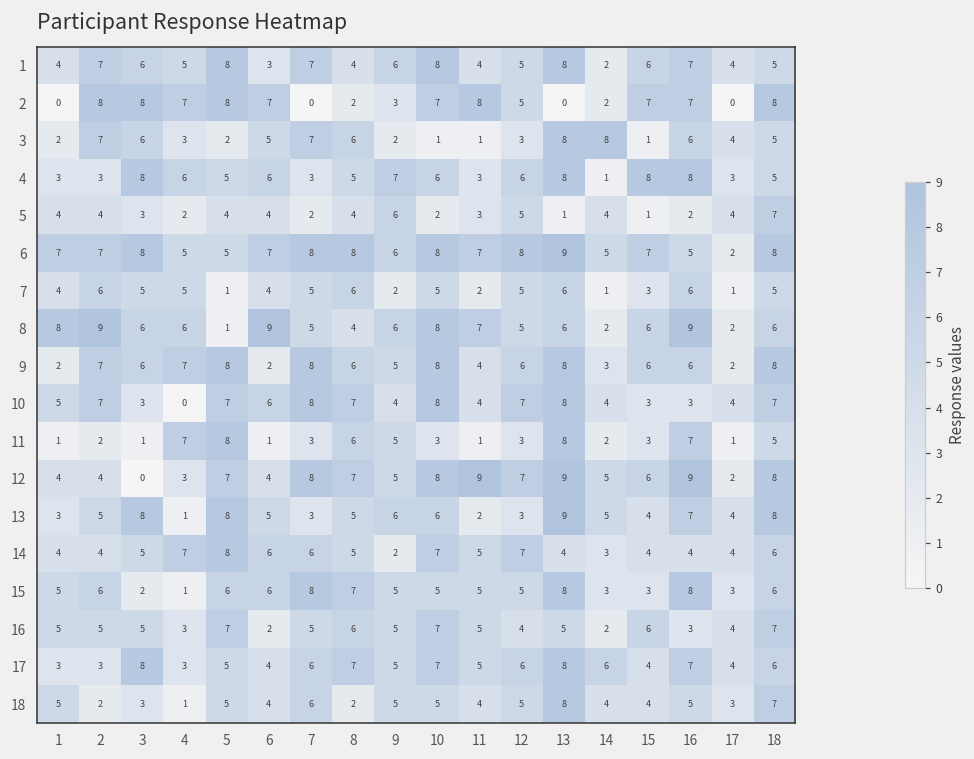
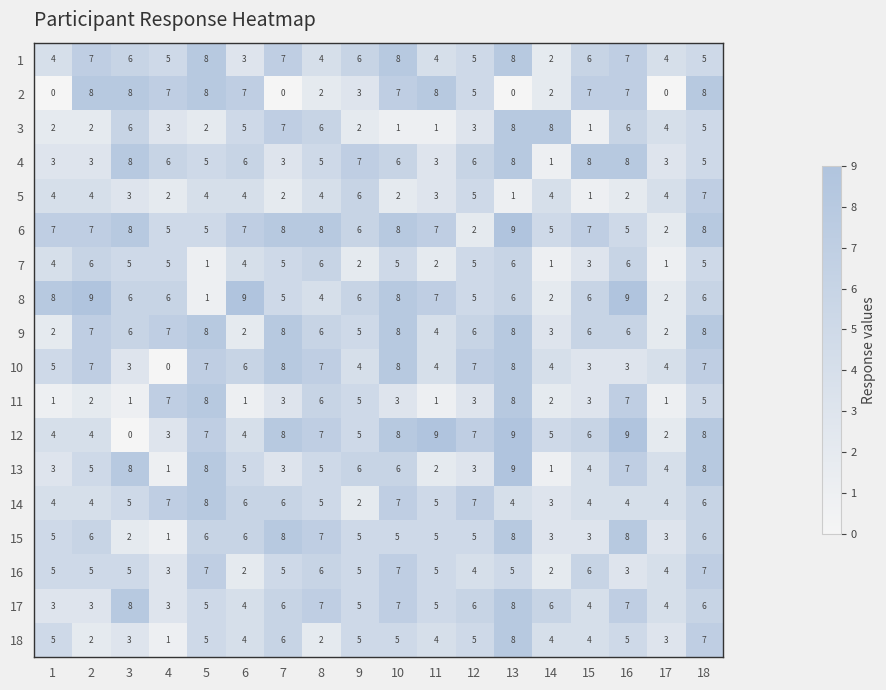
  {
    "3": {
      "1": 2,
-     "2": 7,
+     "2": 2,
      "3": 6,
      "4": 3,
      "5": 2,
      "6": 5,
      "7": 7,
      "8": 6,
      "9": 2,
      "10": 1,
      "11": 1,
      "12": 3,
      "13": 8,
      "14": 8,
      "15": 1,
      "16": 6,
      "17": 4,
      "18": 5
    },
    "6": {
      "1": 7,
      "2": 7,
      "3": 8,
      "4": 5,
      "5": 5,
      "6": 7,
      "7": 8,
      "8": 8,
      "9": 6,
      "10": 8,
      "11": 7,
-     "12": 8,
+     "12": 2,
      "13": 9,
      "14": 5,
      "15": 7,
      "16": 5,
      "17": 2,
      "18": 8
    },
    "13": {
      "1": 3,
      "2": 5,
      "3": 8,
      "4": 1,
      "5": 8,
      "6": 5,
      "7": 3,
      "8": 5,
      "9": 6,
      "10": 6,
      "11": 2,
      "12": 3,
      "13": 9,
-     "14": 5,
+     "14": 1,
      "15": 4,
      "16": 7,
      "17": 4,
      "18": 8
    }
  }
